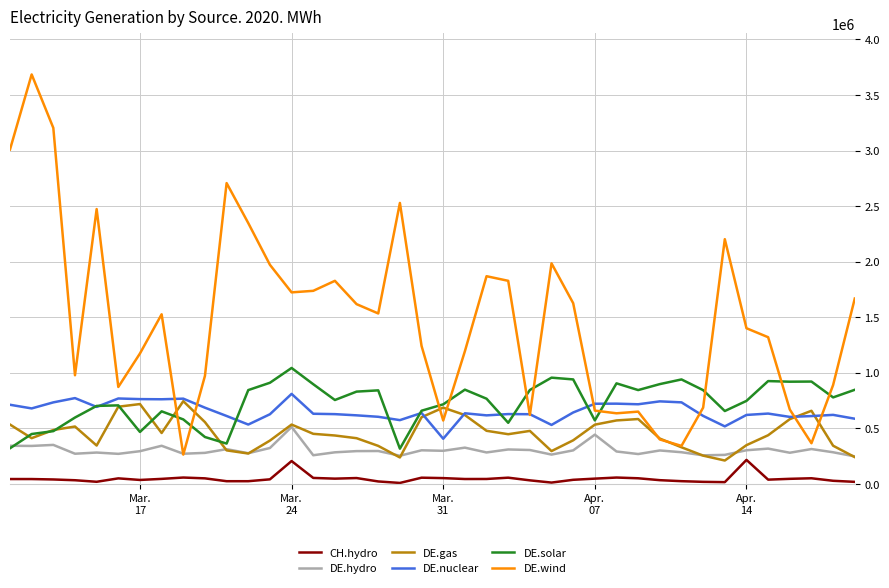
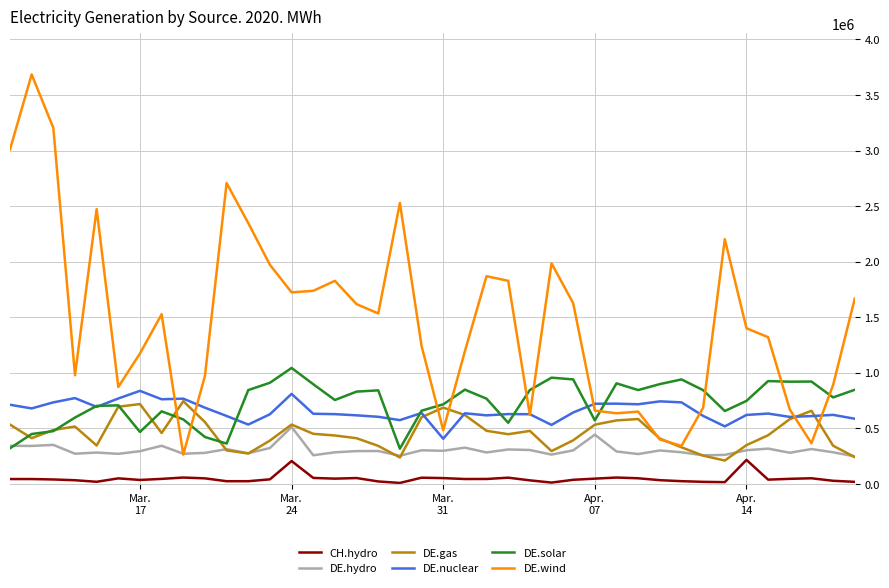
  {
    "CH.hydro": {
      "Mar. 17": 40000,
      "Mar. 24": 210000,
      "Mar. 31": 50000,
      "Apr. 07": 50000,
      "Apr. 14": 220000
    },
    "DE.hydro": {
      "Mar. 17": 290000,
      "Mar. 31": 300000,
      "Apr. 07": 440000,
      "Apr. 14": 300000
    },
    "DE.gas": {
      "Mar. 17": 720000,
      "Mar. 31": 690000,
      "Apr. 07": 530000,
      "Apr. 14": 350000
    },
    "DE.nuclear": {
-     "Mar. 17": 760000,
+     "Mar. 17": 840000,
      "Mar. 24": 810000,
      "Mar. 31": 410000,
      "Apr. 07": 720000,
      "Apr. 14": 620000
    },
    "DE.solar": {
      "Mar. 17": 470000,
      "Mar. 24": 1040000,
      "Mar. 31": 720000,
      "Apr. 07": 570000,
      "Apr. 14": 750000
    },
    "DE.wind": {
      "Mar. 17": 1170000,
      "Mar. 24": 1720000,
-     "Mar. 31": 570000,
+     "Mar. 31": 480000,
      "Apr. 07": 660000,
      "Apr. 14": 1400000
    }
  }
